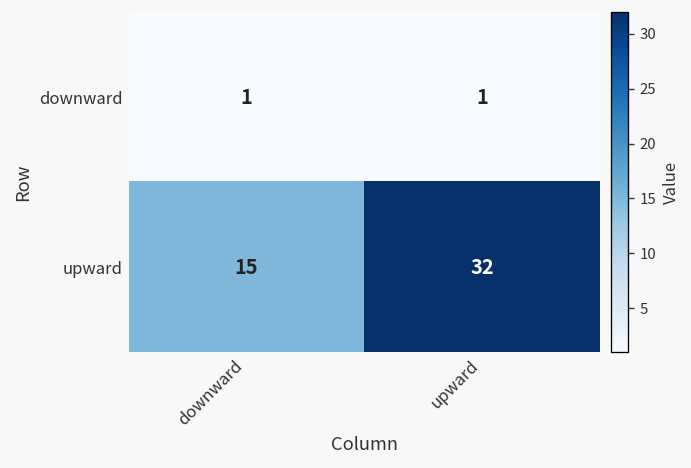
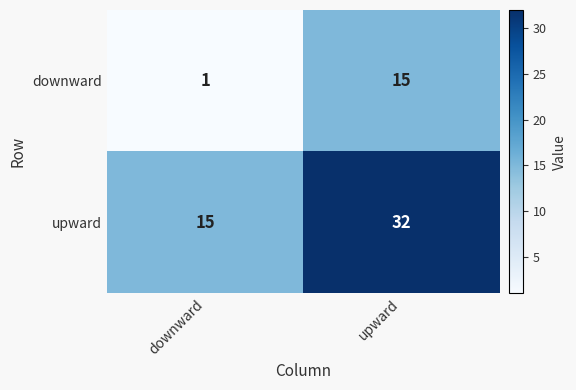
  {
    "downward": {
      "downward": 1,
-     "upward": 1
+     "upward": 15
    },
    "upward": {
      "downward": 15,
      "upward": 32
    }
  }
